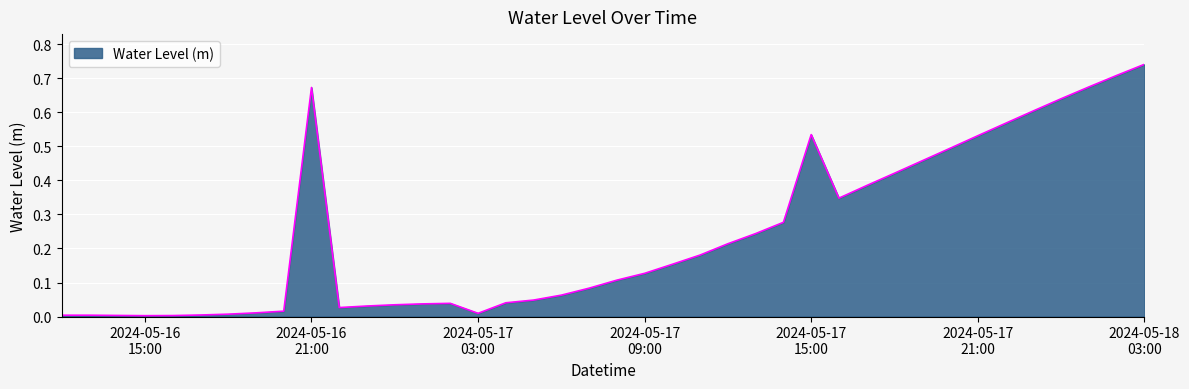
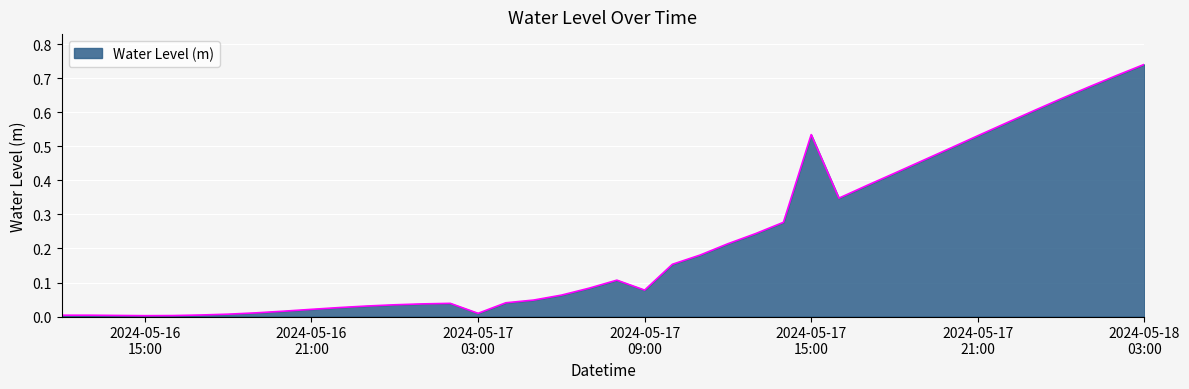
  {
    "2024-05-16 15:00": 0.00,
-   "2024-05-16 21:00": 0.67,
+   "2024-05-16 21:00": 0.02,
    "2024-05-17 03:00": 0.01,
-   "2024-05-17 09:00": 0.13,
+   "2024-05-17 09:00": 0.08,
    "2024-05-17 15:00": 0.53,
    "2024-05-17 21:00": 0.53,
    "2024-05-18 03:00": 0.74
  }
